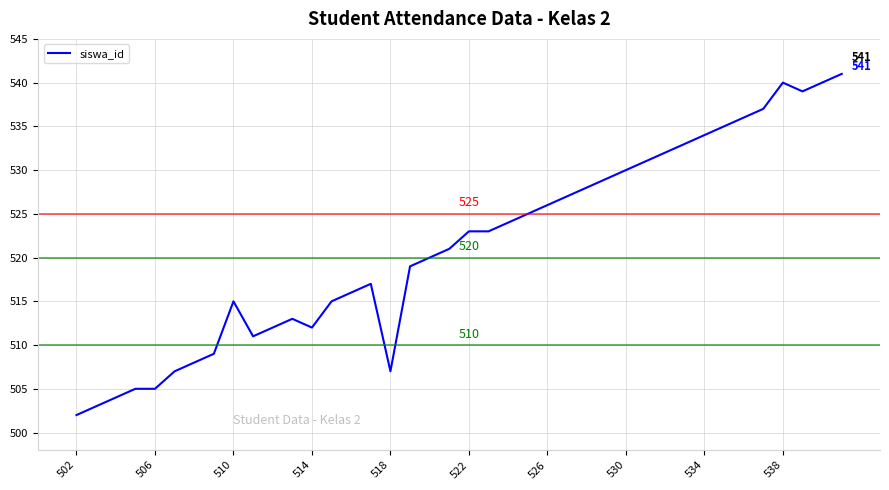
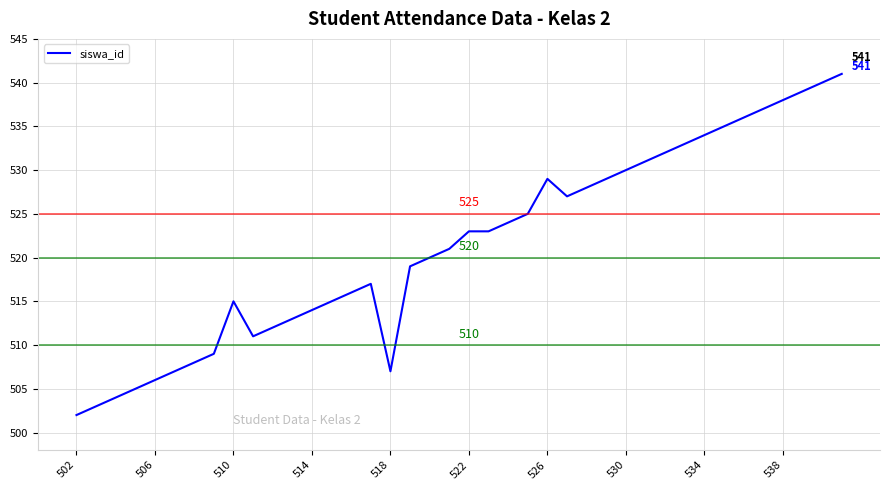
  {
    "502": 502,
-   "506": 505,
+   "506": 506,
    "510": 515,
-   "514": 512,
+   "514": 514,
    "518": 507,
-   "526": 526,
+   "526": 529,
    "530": 530,
    "534": 534,
-   "538": 540
+   "538": 538
  }
